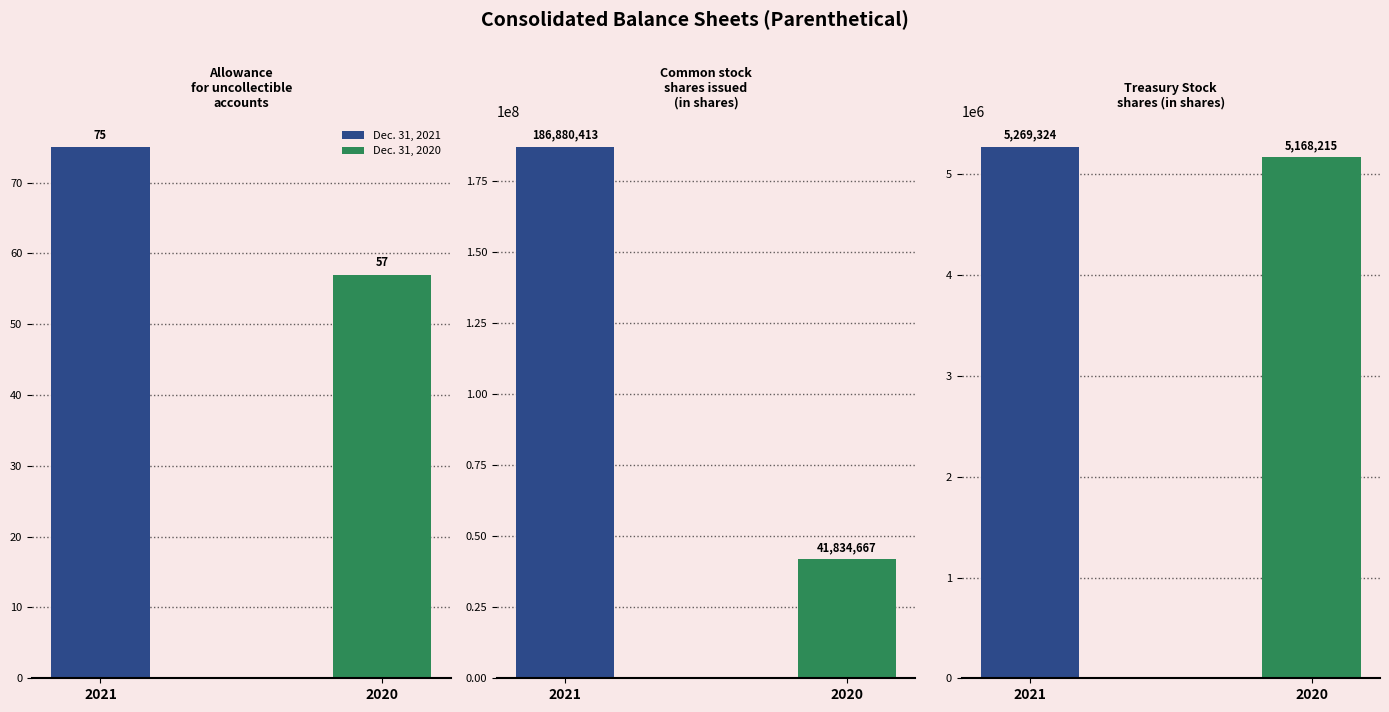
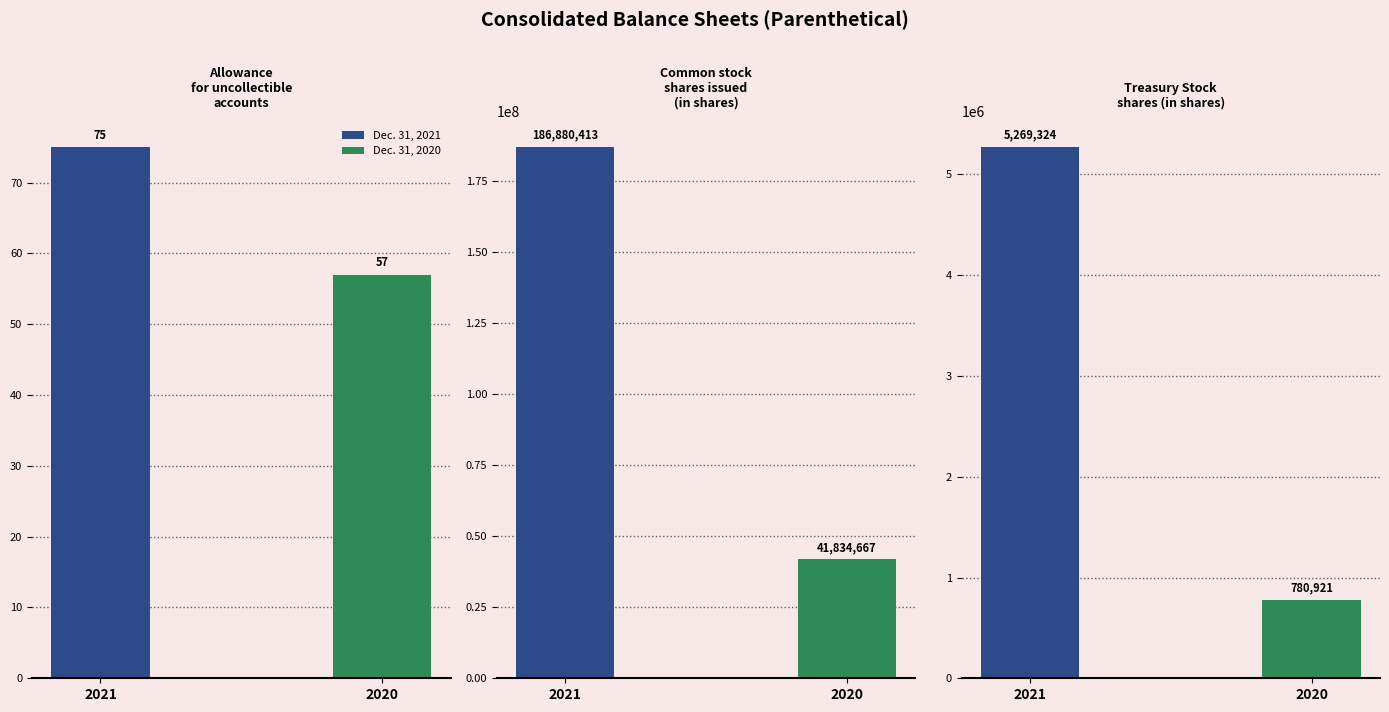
  {
    "Allowance for uncollectible accounts": {
      "2021": "75",
      "2020": "57"
    },
    "Common stock shares issued (in shares)": {
      "2021": "186,880,413",
      "2020": "41,834,667"
    },
    "Treasury Stock shares (in shares)": {
      "2021": "5,269,324",
-     "2020": "5,168,215"
+     "2020": "780,921"
    }
  }
